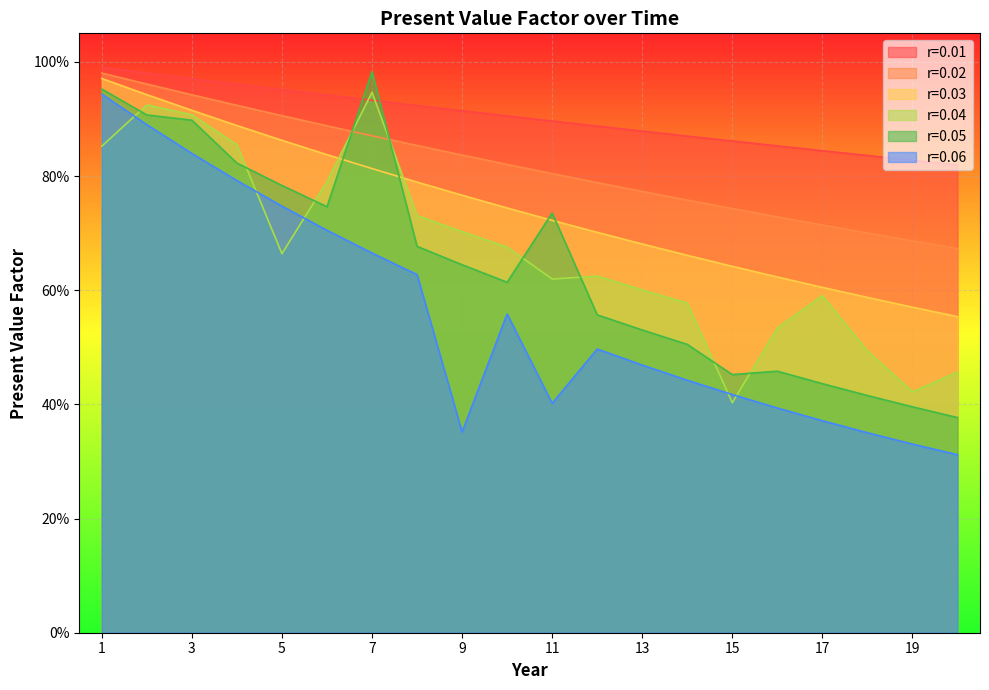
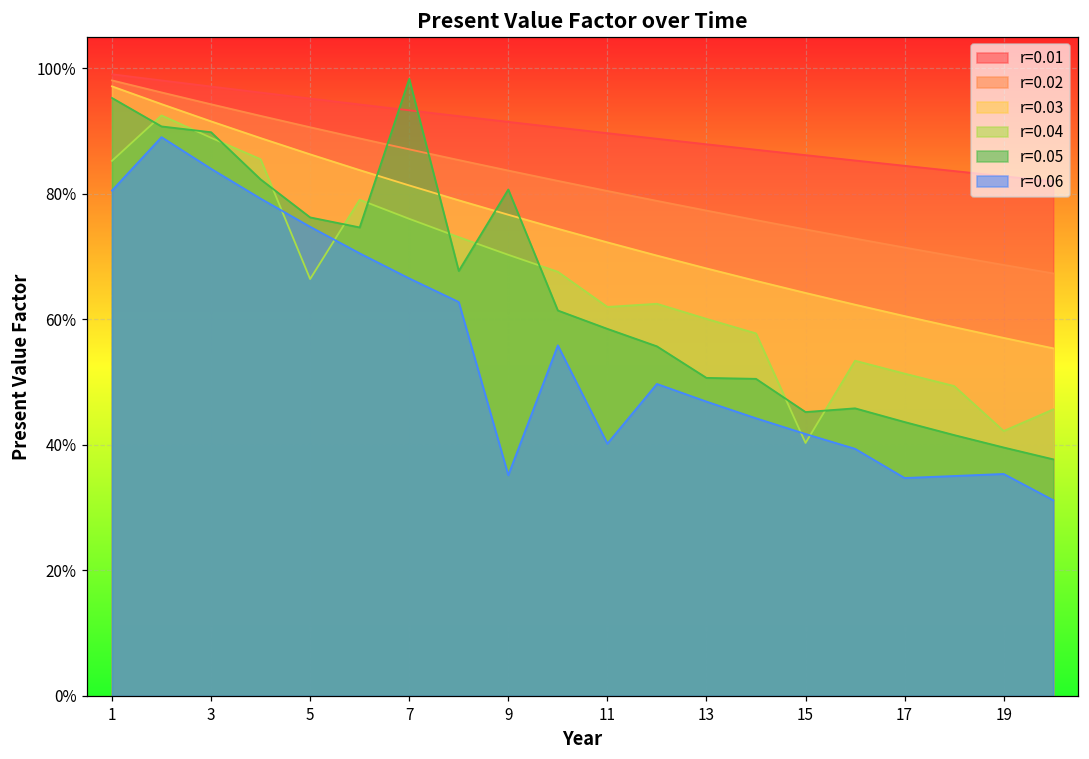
  {
    "r=0.04": {
      "1": "85%",
-     "3": "91%",
+     "3": "89%",
      "5": "66%",
-     "7": "95%",
+     "7": "76%",
      "9": "70%",
      "11": "62%",
      "13": "60%",
      "15": "40%",
-     "17": "59%",
+     "17": "51%",
      "19": "42%"
    },
    "r=0.05": {
      "1": "95%",
      "3": "90%",
-     "5": "78%",
+     "5": "76%",
      "7": "98%",
-     "9": "64%",
-     "11": "74%",
-     "13": "53%",
+     "9": "81%",
+     "11": "58%",
+     "13": "51%",
      "15": "45%",
      "17": "44%",
      "19": "40%"
    },
    "r=0.06": {
-     "1": "94%",
+     "1": "80%",
      "3": "84%",
      "5": "75%",
      "7": "67%",
      "9": "35%",
      "11": "40%",
      "13": "47%",
      "15": "42%",
-     "17": "37%",
-     "19": "33%"
+     "17": "35%",
+     "19": "35%"
    }
  }
